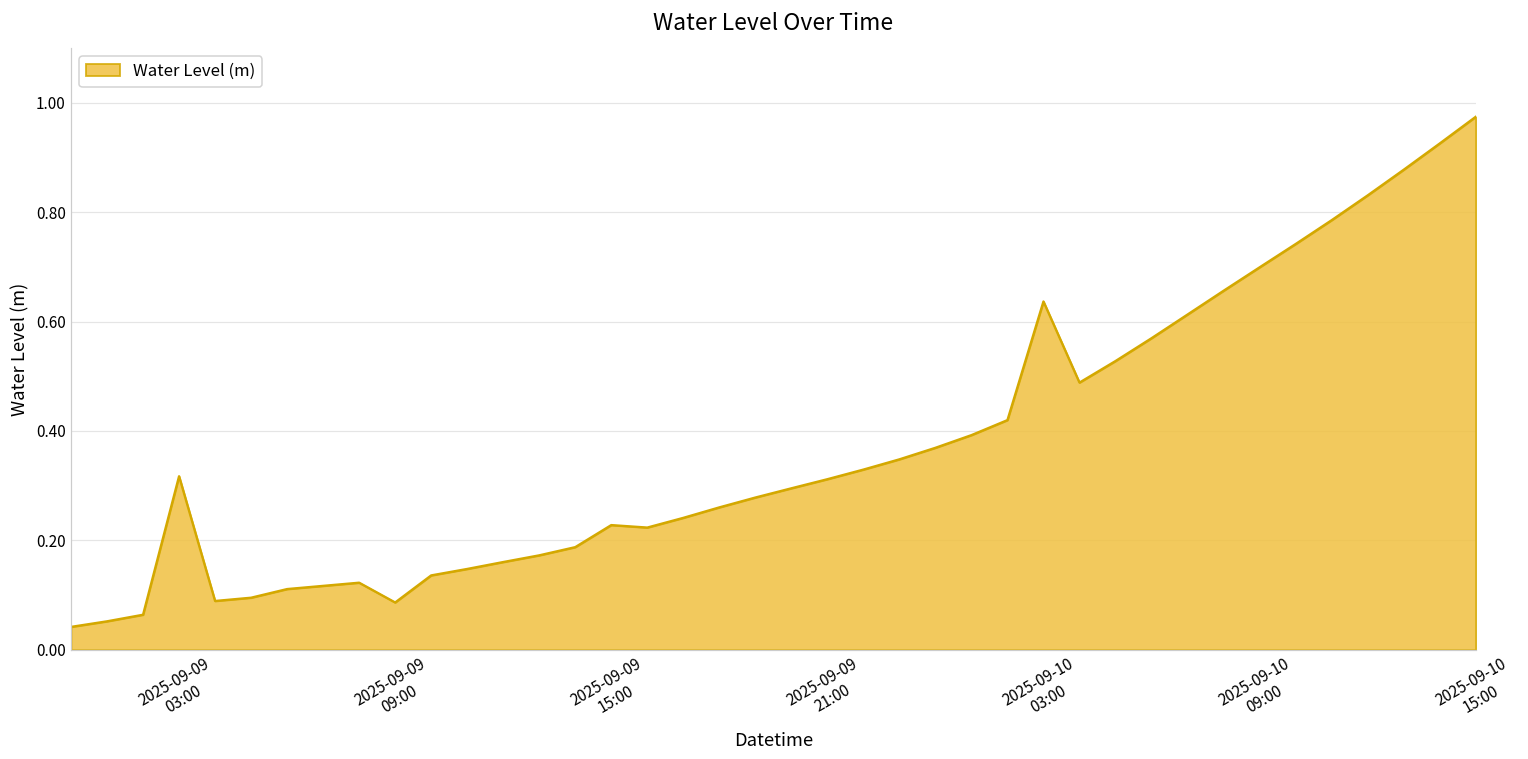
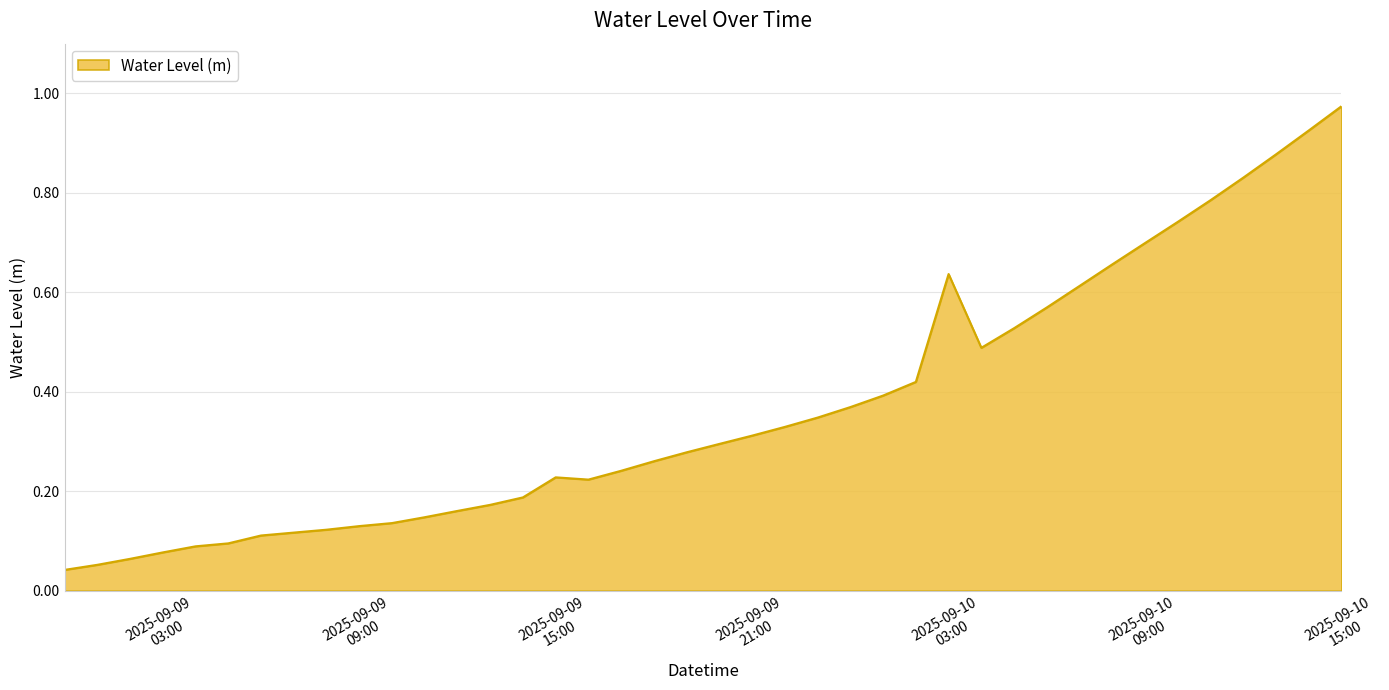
  {
-   "2025-09-09 03:00": 0.32,
-   "2025-09-09 09:00": 0.09,
+   "2025-09-09 03:00": 0.08,
+   "2025-09-09 09:00": 0.13,
    "2025-09-09 15:00": 0.23,
    "2025-09-09 21:00": 0.31,
    "2025-09-10 03:00": 0.64,
    "2025-09-10 09:00": 0.70,
    "2025-09-10 15:00": 0.97
  }
